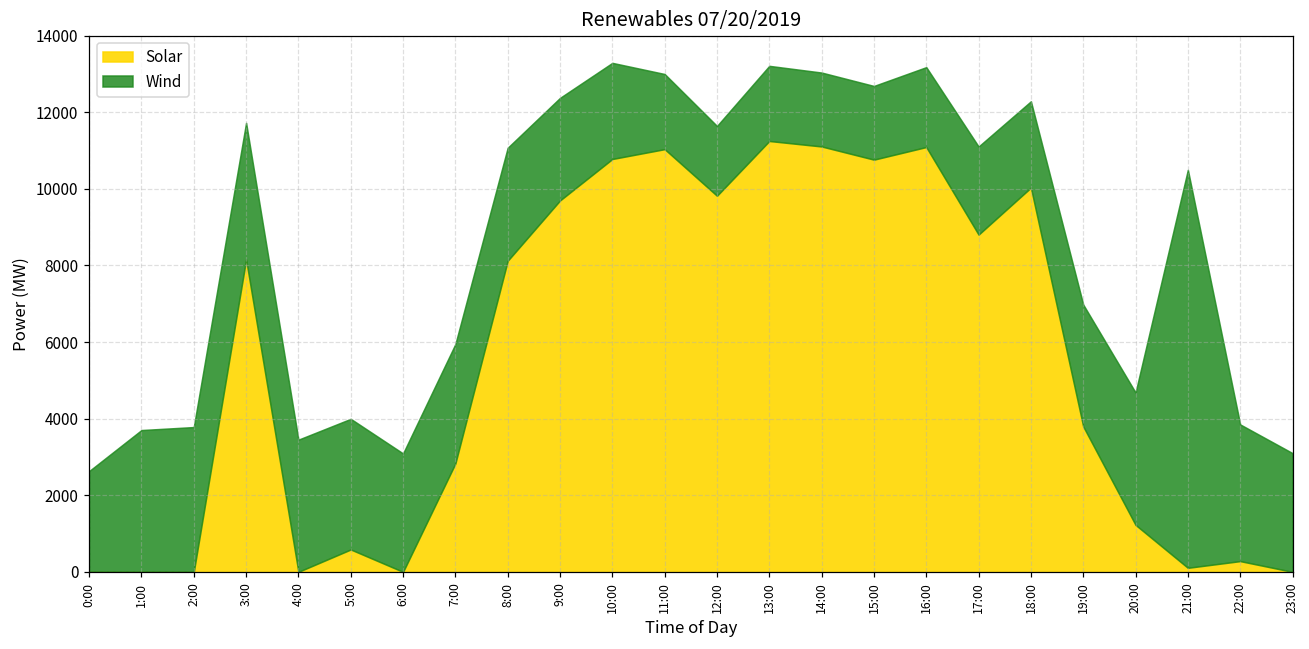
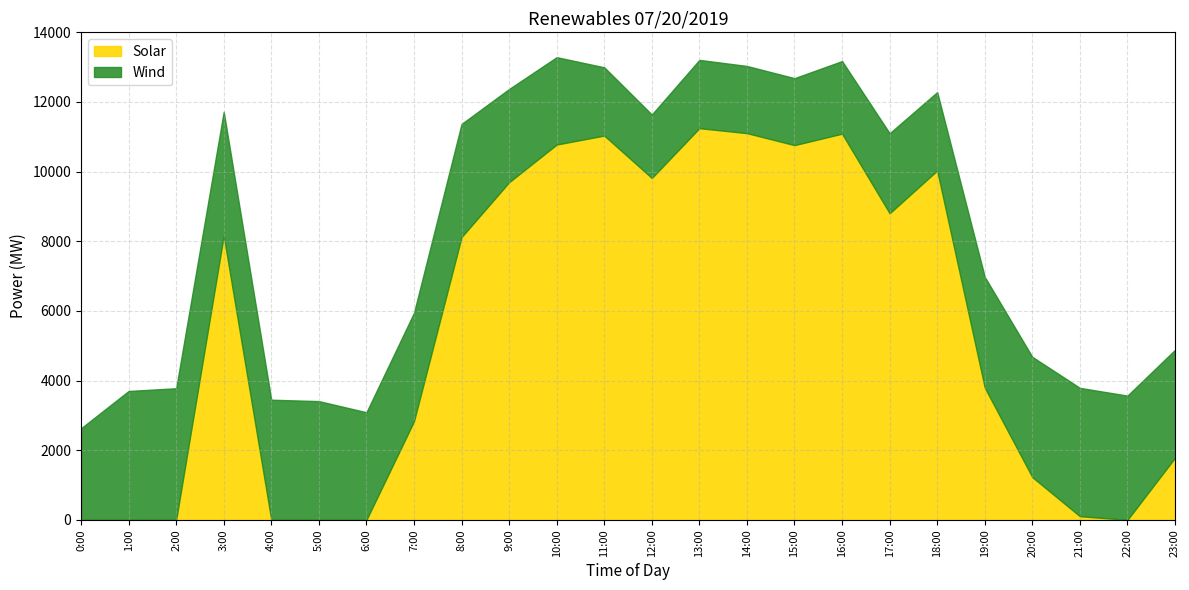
  {
    "Solar": {
      "0:00": 0,
      "1:00": 0,
      "2:00": 0,
      "3:00": 8200,
      "4:00": 0,
-     "5:00": 600,
+     "5:00": 0,
      "6:00": 0,
      "7:00": 2800,
      "8:00": 8100,
      "9:00": 9700,
      "10:00": 10800,
      "11:00": 11000,
      "12:00": 9800,
      "13:00": 11200,
      "14:00": 11100,
      "15:00": 10800,
      "16:00": 11100,
      "17:00": 8800,
      "18:00": 10000,
      "19:00": 3800,
      "20:00": 1200,
      "21:00": 100,
-     "22:00": 300,
-     "23:00": 0
+     "22:00": 0,
+     "23:00": 1800
    },
    "Wind": {
      "0:00": 2600,
      "1:00": 3700,
      "2:00": 3800,
      "3:00": 3600,
      "4:00": 3500,
      "5:00": 3400,
      "6:00": 3100,
      "7:00": 3100,
-     "8:00": 3000,
+     "8:00": 3200,
      "9:00": 2700,
      "10:00": 2500,
      "11:00": 2000,
      "12:00": 1800,
      "13:00": 2000,
      "14:00": 1900,
      "15:00": 1900,
      "16:00": 2100,
      "17:00": 2300,
      "18:00": 2300,
      "19:00": 3200,
      "20:00": 3500,
-     "21:00": 10400,
+     "21:00": 3700,
      "22:00": 3600,
      "23:00": 3100
    }
  }
